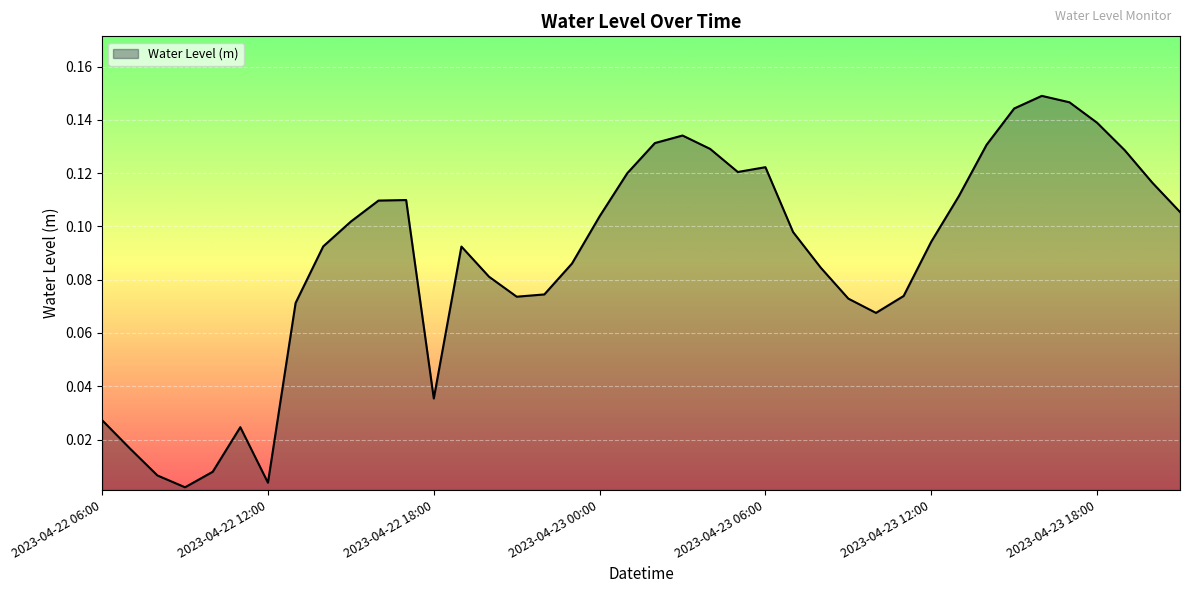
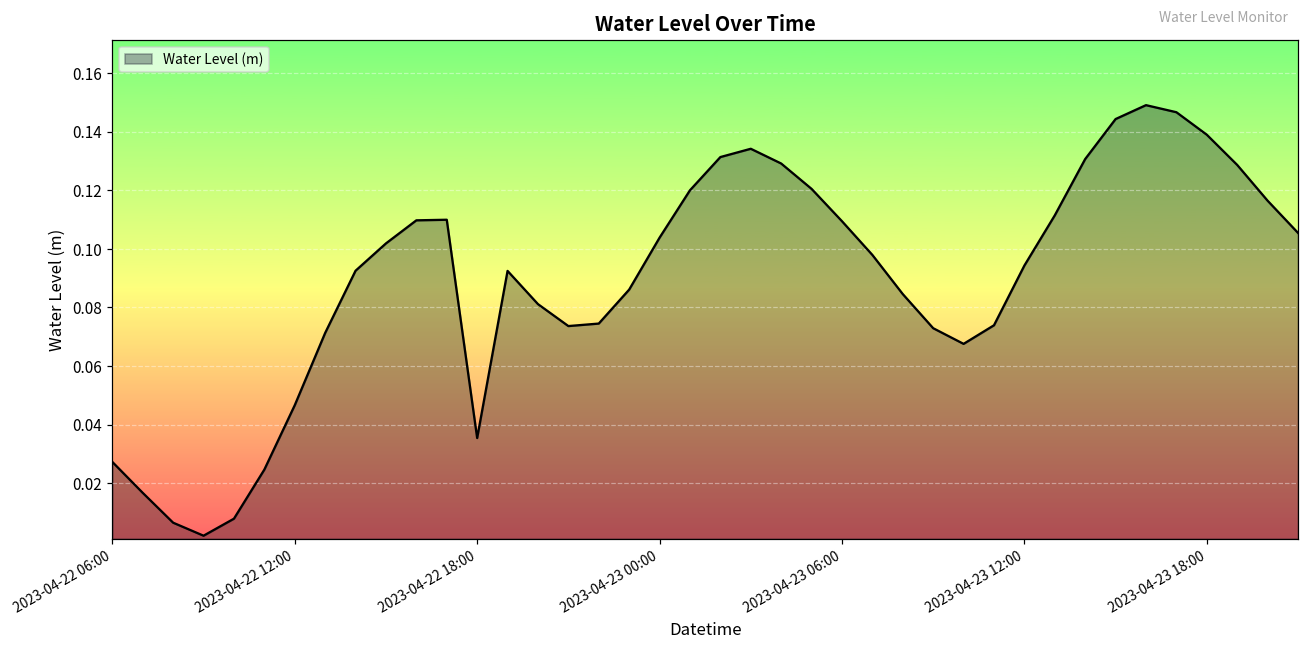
  {
    "2023-04-22 06:00": 0.027,
-   "2023-04-22 12:00": 0.004,
+   "2023-04-22 12:00": 0.047,
    "2023-04-22 18:00": 0.035,
    "2023-04-23 00:00": 0.104,
-   "2023-04-23 06:00": 0.122,
+   "2023-04-23 06:00": 0.109,
    "2023-04-23 12:00": 0.094,
    "2023-04-23 18:00": 0.139
  }
